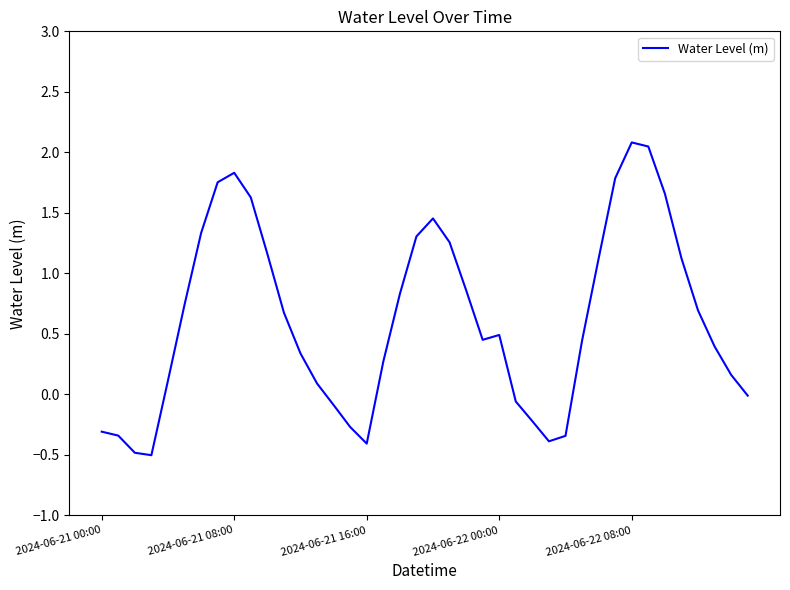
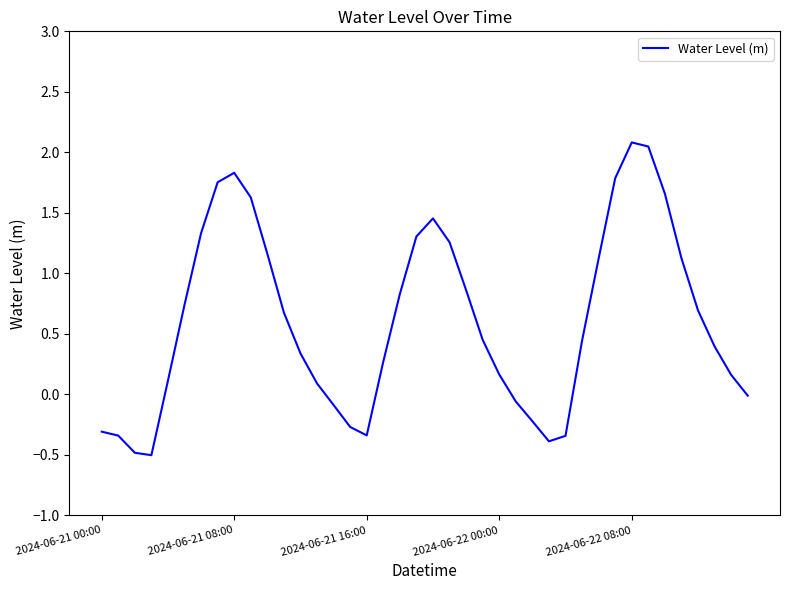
  {
    "2024-06-21 00:00": -0.31,
    "2024-06-21 08:00": 1.83,
-   "2024-06-21 16:00": -0.41,
-   "2024-06-22 00:00": 0.49,
+   "2024-06-21 16:00": -0.34,
+   "2024-06-22 00:00": 0.16,
    "2024-06-22 08:00": 2.08
  }
